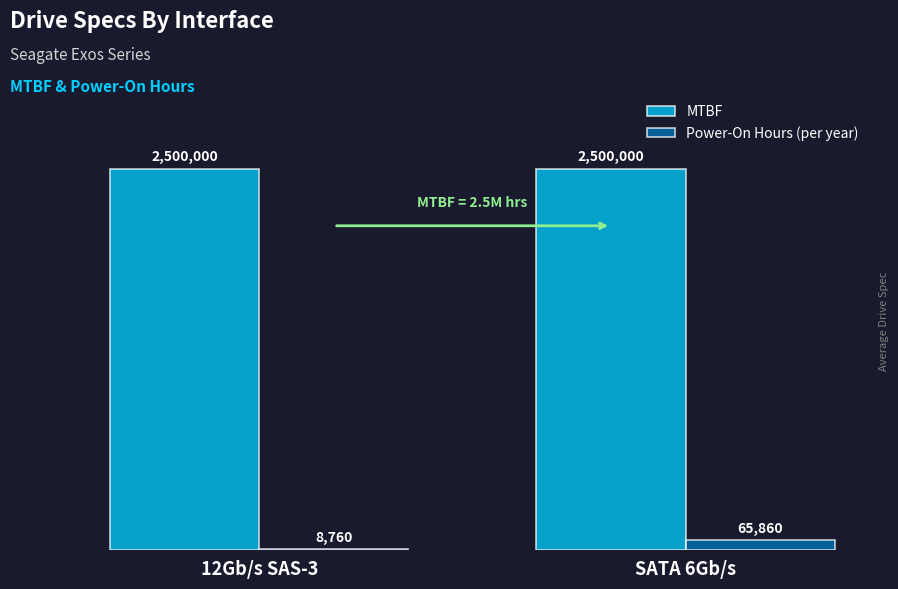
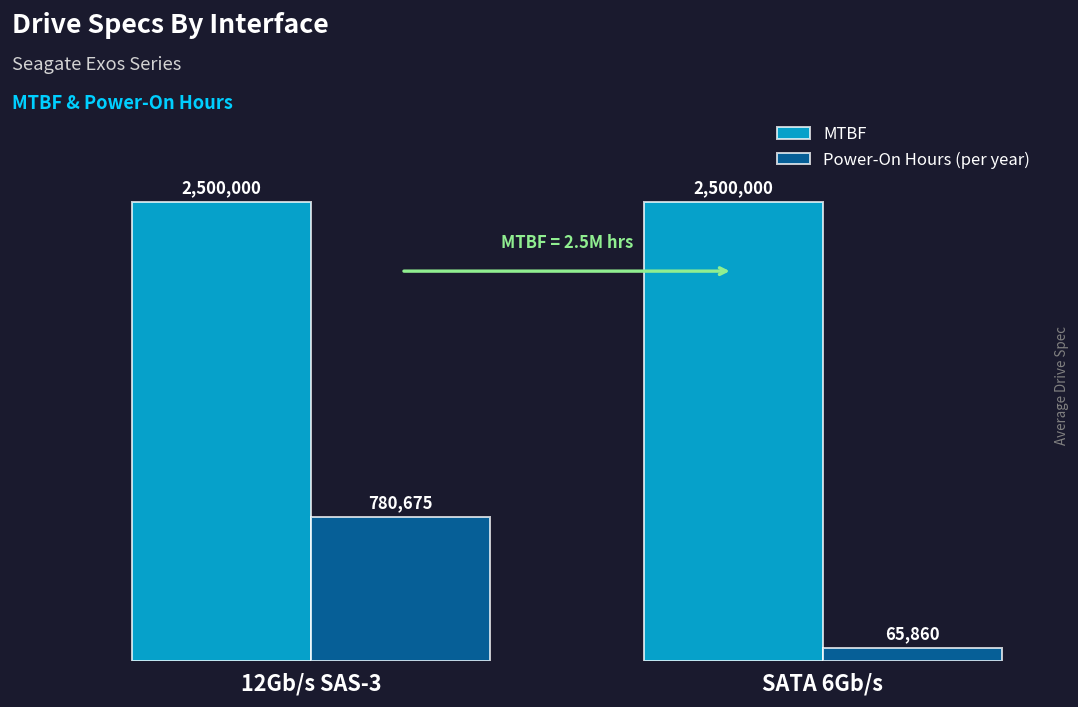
  {
    "MTBF": {
      "12Gb/s SAS-3": "2,500,000",
      "SATA 6Gb/s": "2,500,000"
    },
    "Power-On Hours (per year)": {
-     "12Gb/s SAS-3": "8,760",
+     "12Gb/s SAS-3": "780,675",
      "SATA 6Gb/s": "65,860"
    }
  }
